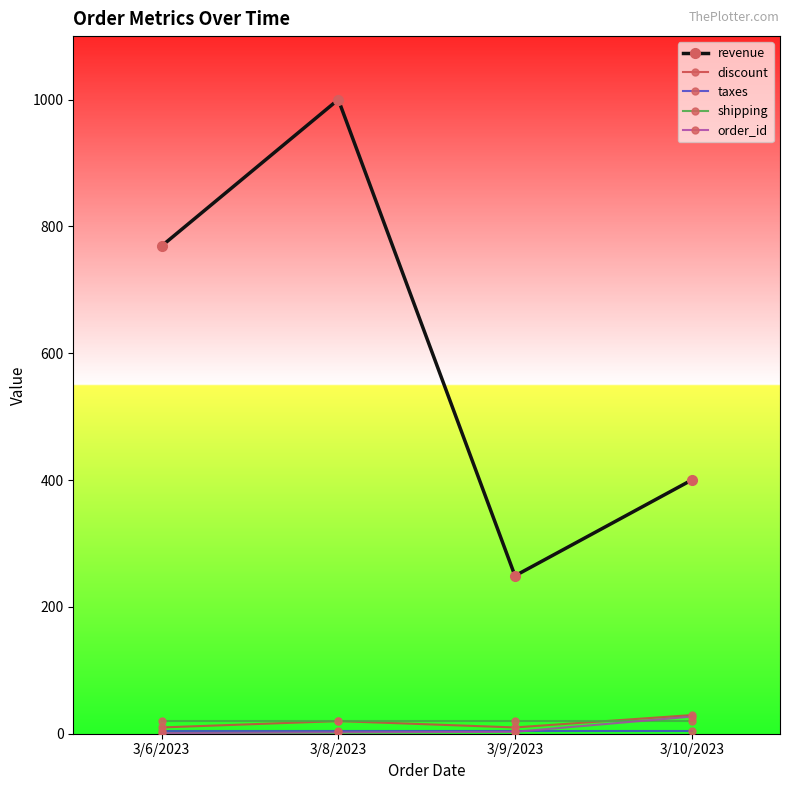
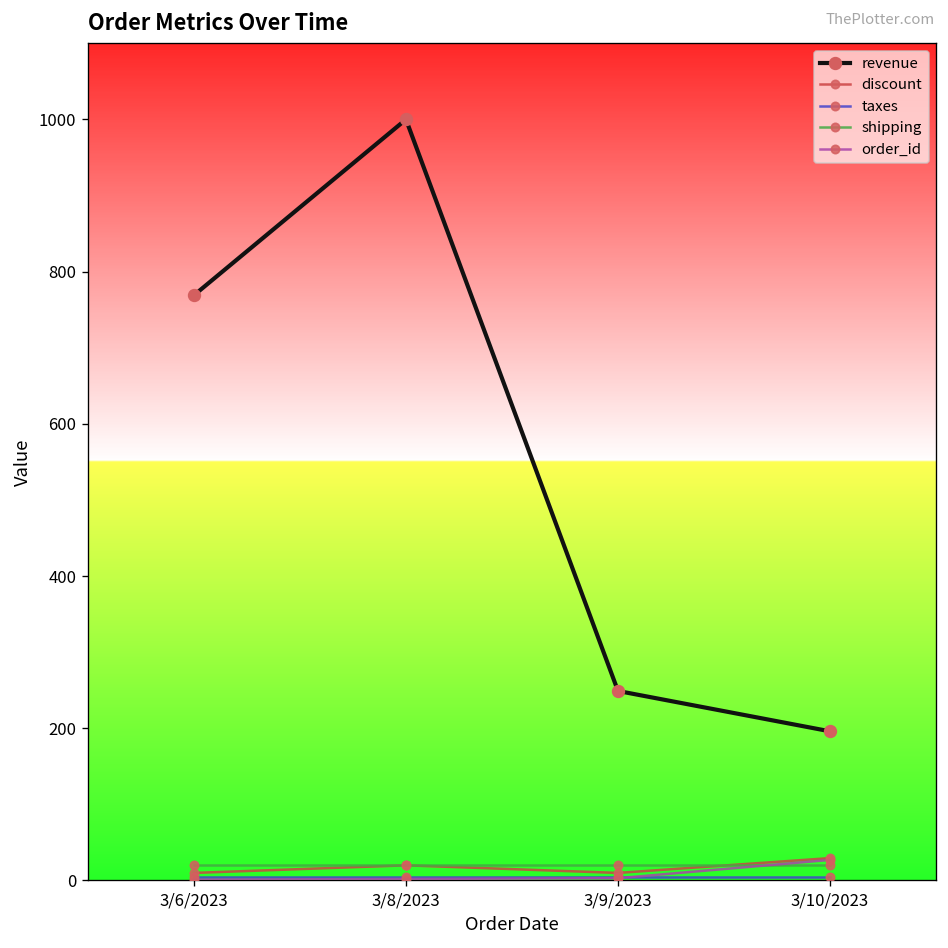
  {
    "revenue": {
      "3/6/2023": 770,
      "3/8/2023": 1000,
      "3/9/2023": 250,
-     "3/10/2023": 400
+     "3/10/2023": 200
    },
    "discount": {
      "3/6/2023": 10,
      "3/9/2023": 10
    },
    "taxes": {
      "3/10/2023": 0
    },
    "shipping": {
      "3/6/2023": 20,
      "3/9/2023": 20,
      "3/10/2023": 20
    }
  }
